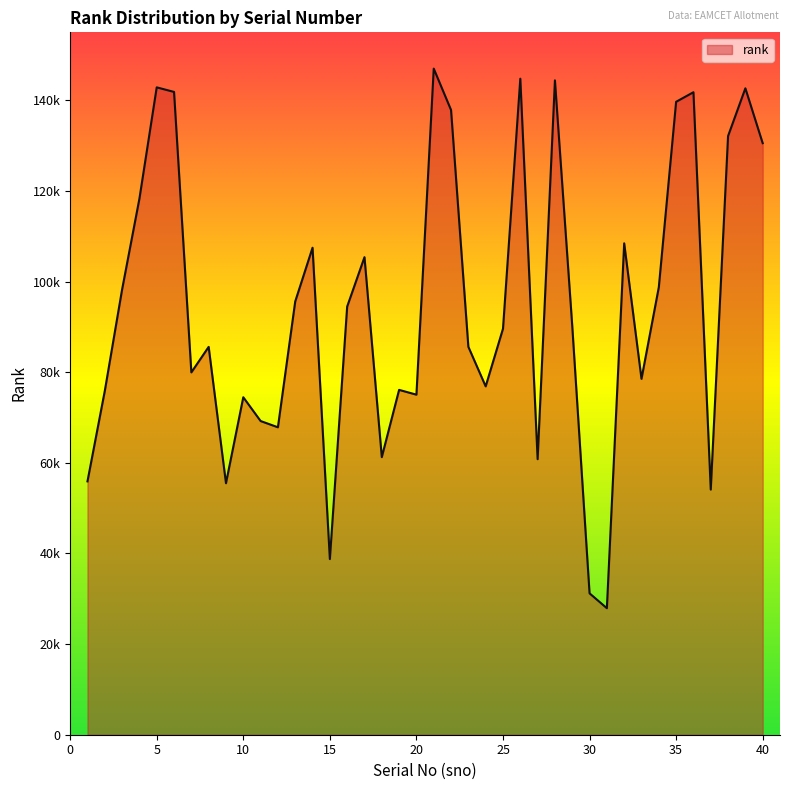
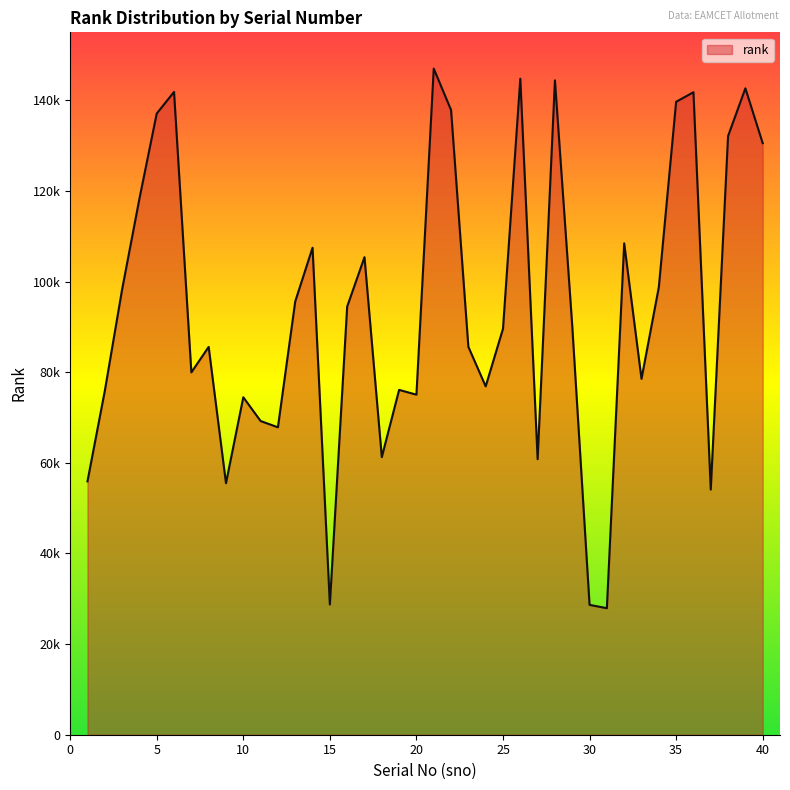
  {
-   "5": 143000,
+   "5": 137000,
    "10": 74000,
-   "15": 39000,
+   "15": 29000,
    "20": 75000,
    "25": 90000,
-   "30": 31000,
+   "30": 29000,
    "35": 140000,
    "40": 131000
  }
